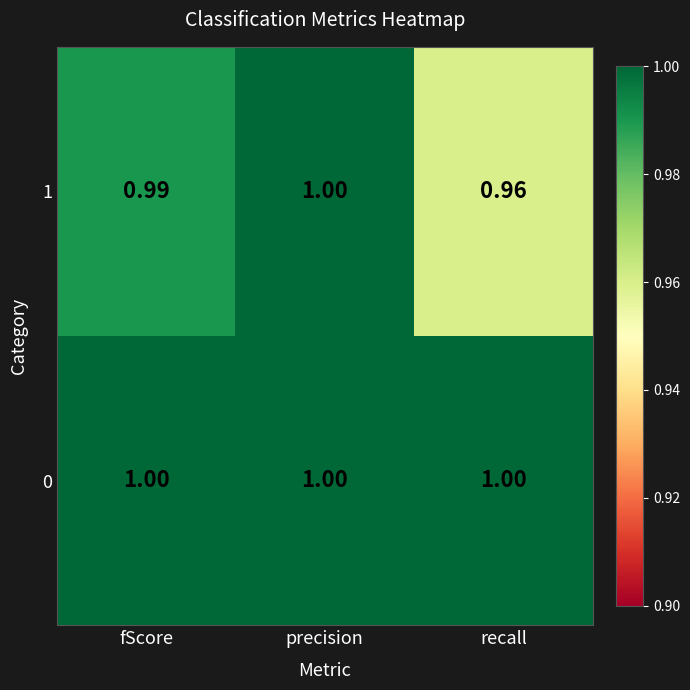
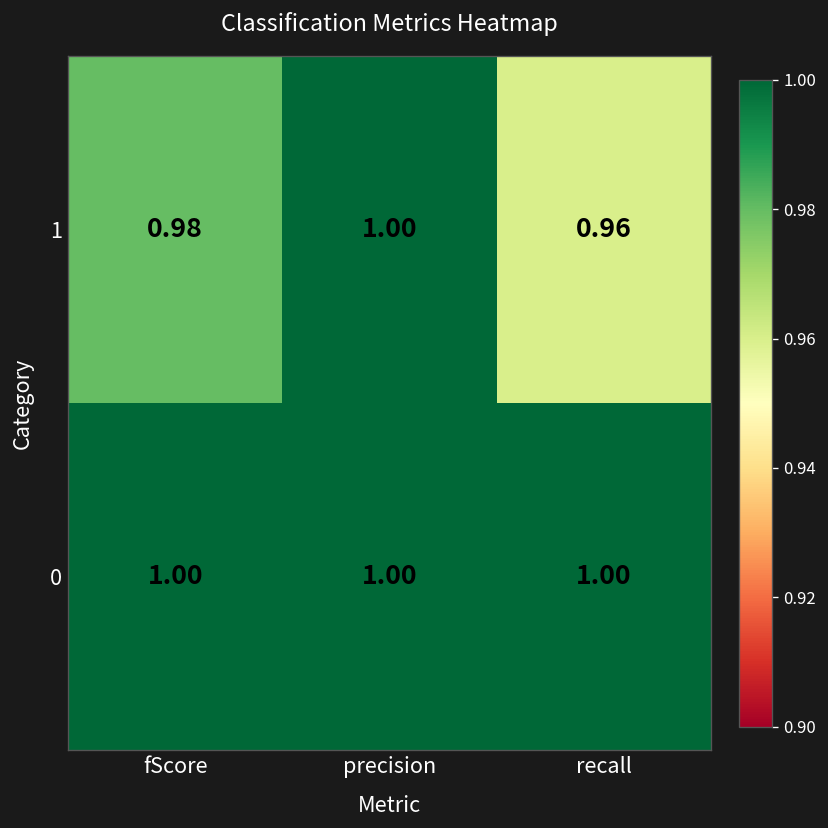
  {
    "1": {
-     "fScore": 0.99,
+     "fScore": 0.98,
      "precision": 1.00,
      "recall": 0.96
    },
    "0": {
      "fScore": 1.00,
      "precision": 1.00,
      "recall": 1.00
    }
  }
